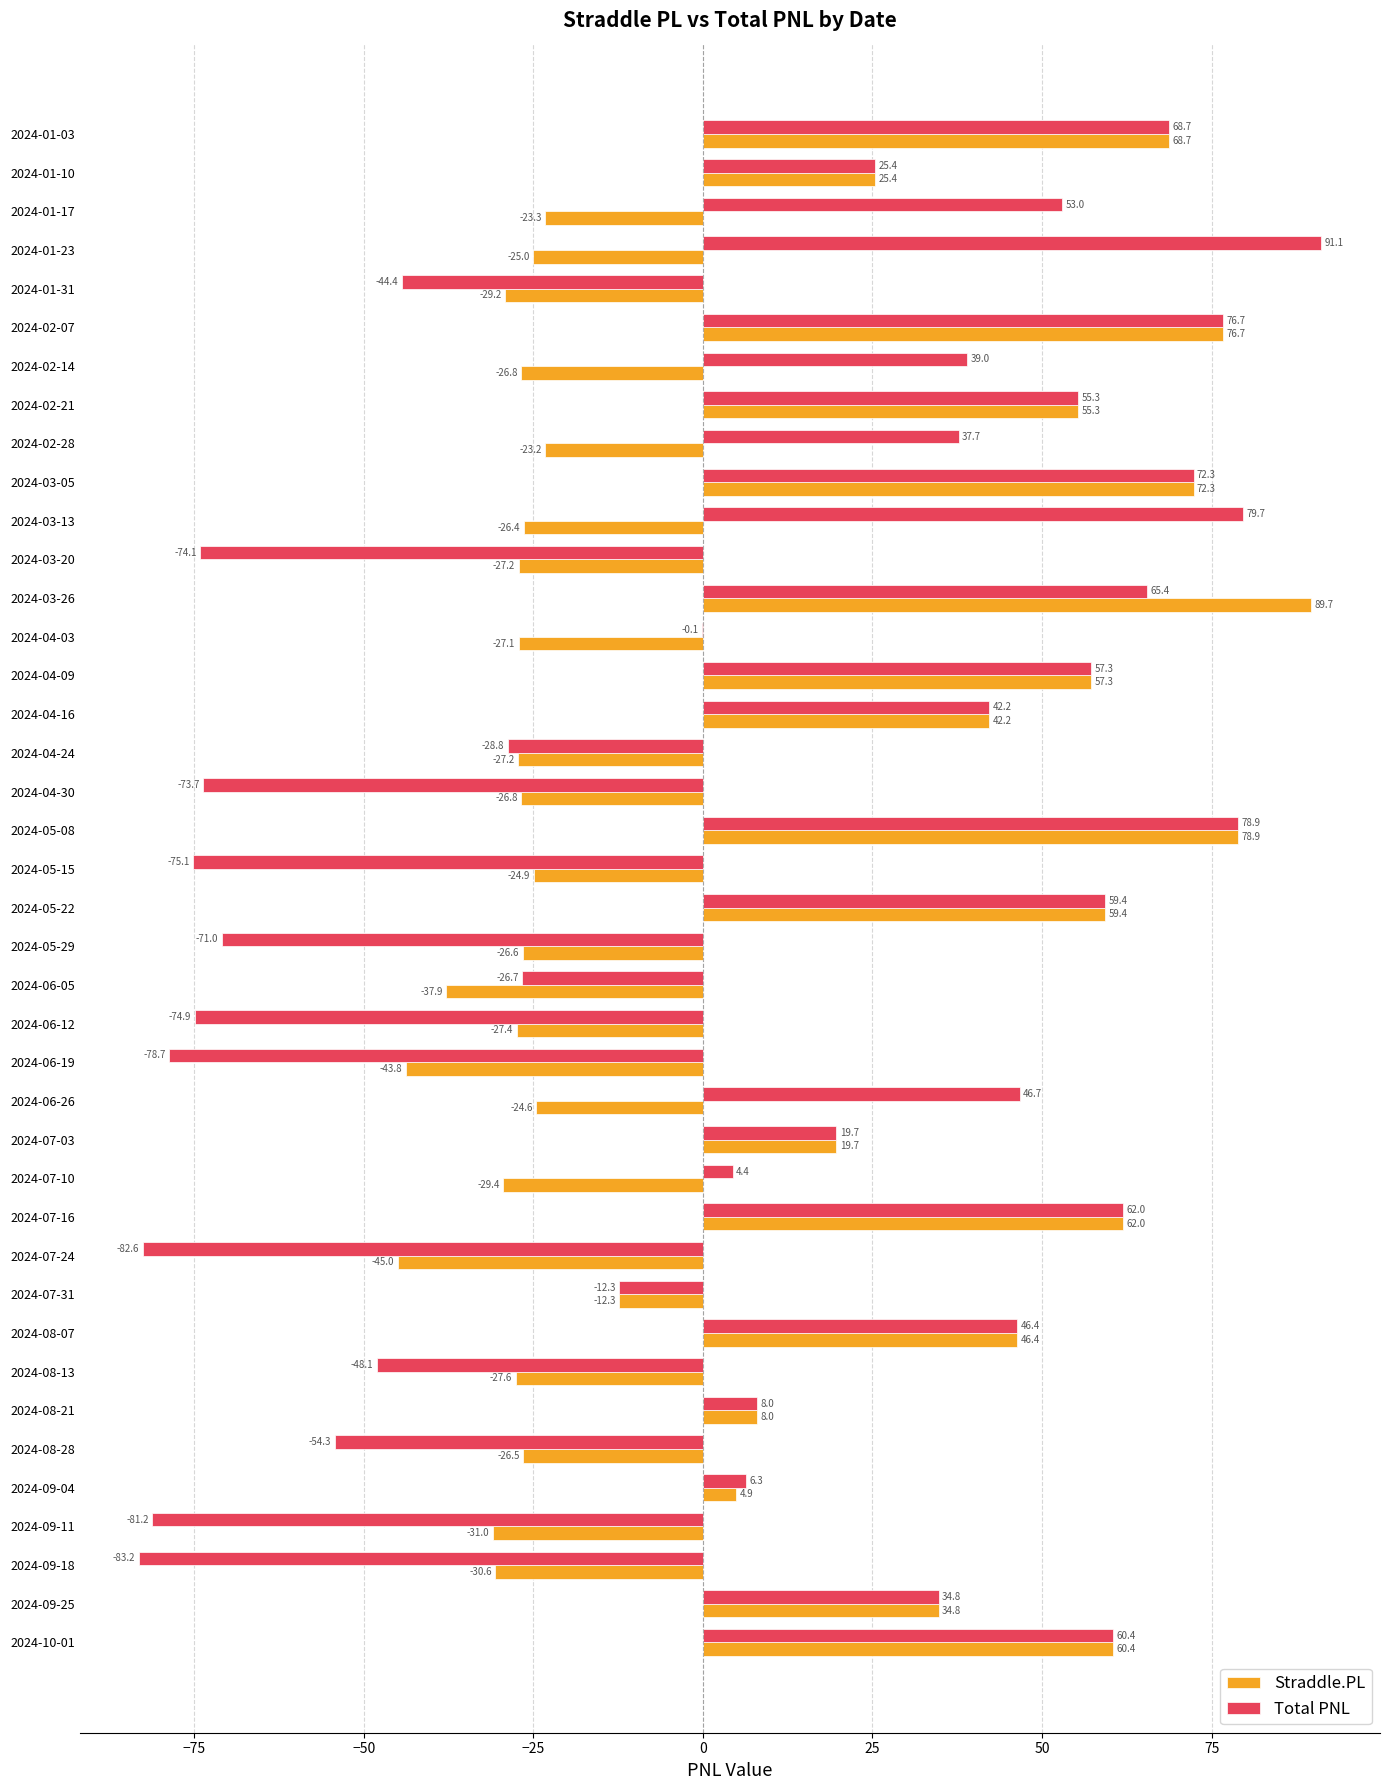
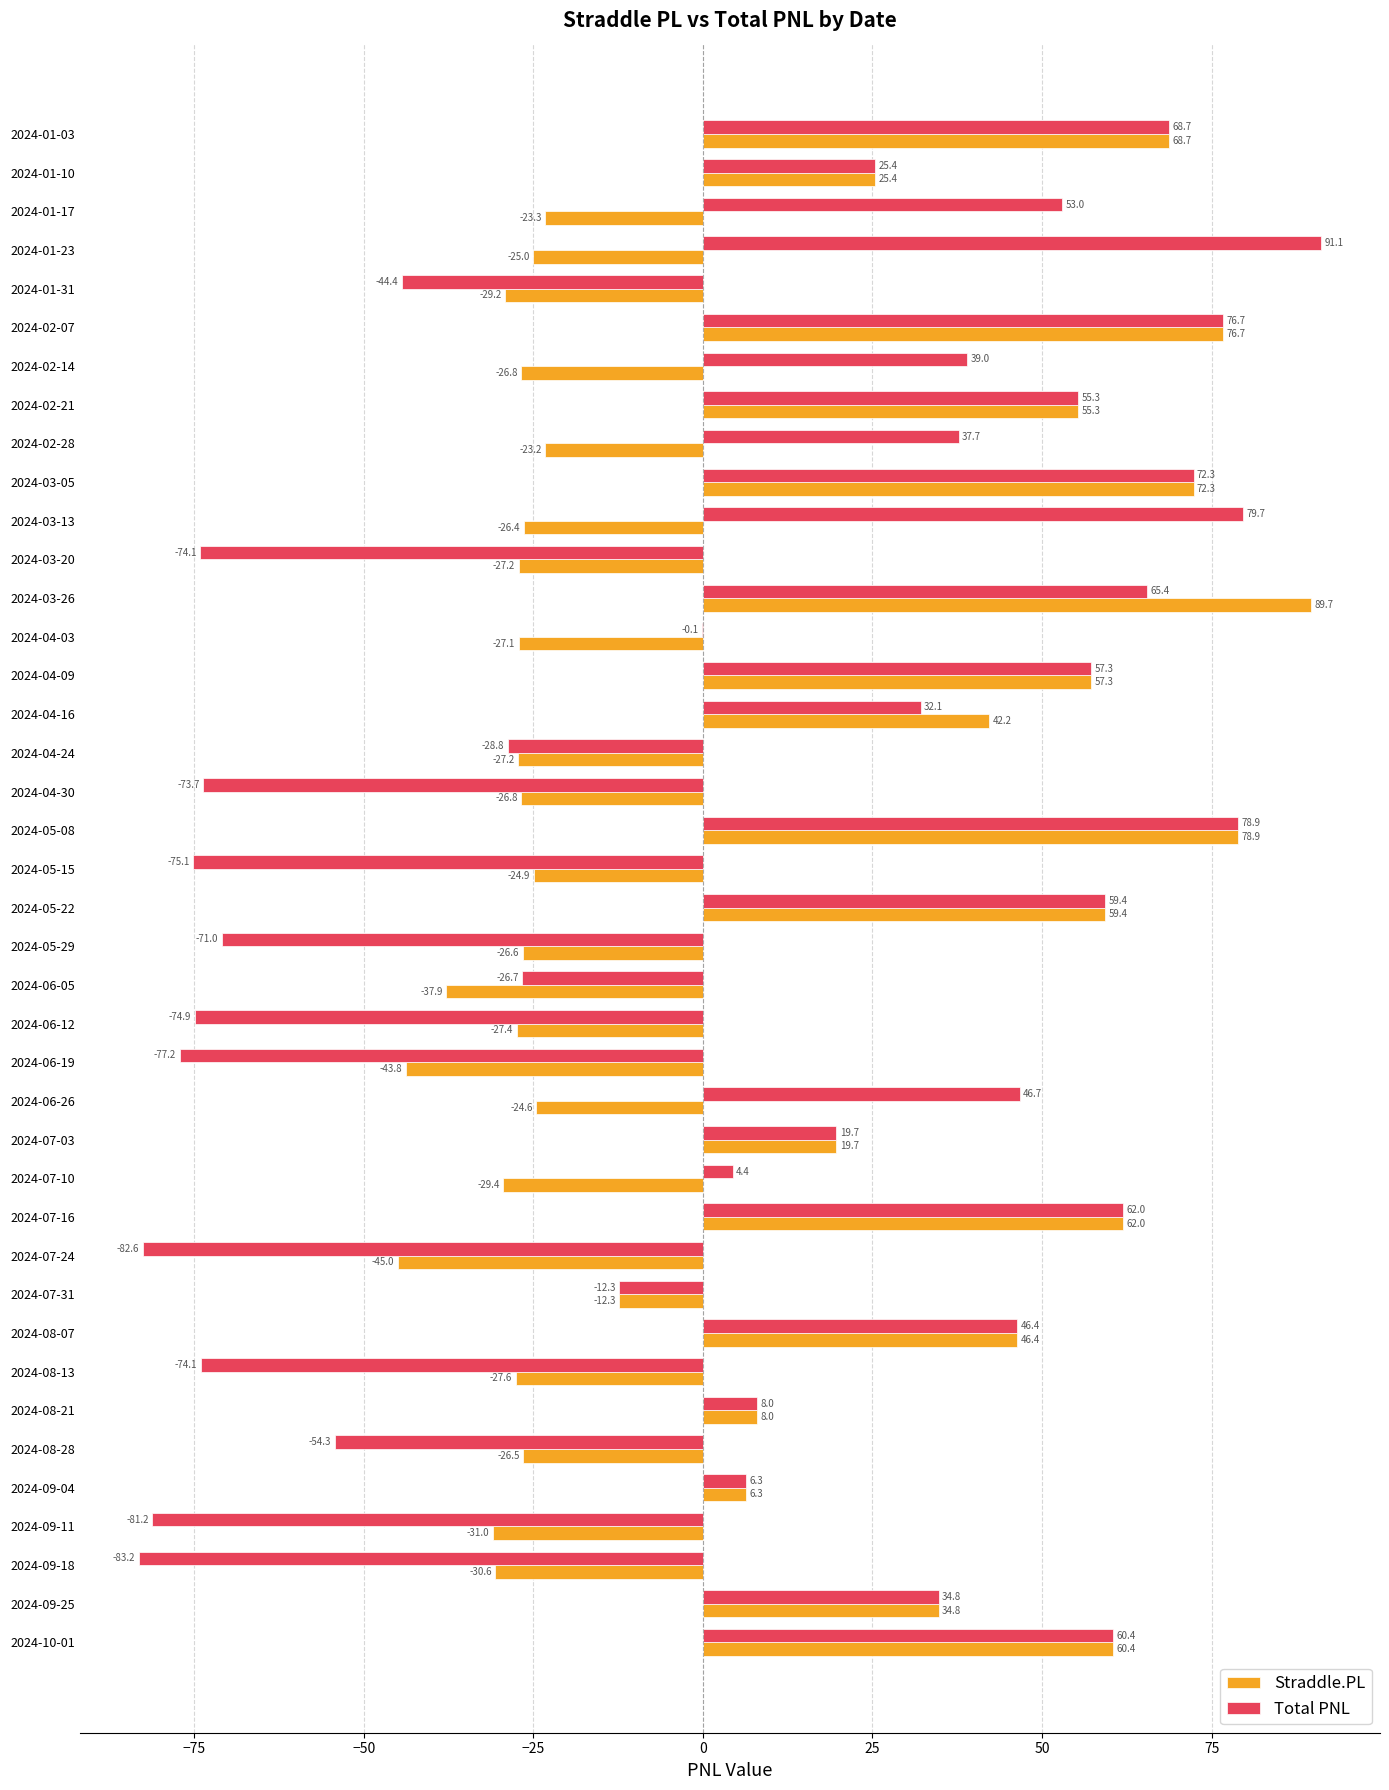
  {
    "Straddle.PL": {
      "2024-01-03": 68.7,
      "2024-01-10": 25.4,
      "2024-01-17": -23.3,
      "2024-01-23": -25.0,
      "2024-01-31": -29.2,
      "2024-02-07": 76.7,
      "2024-02-14": -26.8,
      "2024-02-21": 55.3,
      "2024-02-28": -23.2,
      "2024-03-05": 72.3,
      "2024-03-13": -26.4,
      "2024-03-20": -27.2,
      "2024-03-26": 89.7,
      "2024-04-03": -27.1,
      "2024-04-09": 57.3,
      "2024-04-16": 42.2,
      "2024-04-24": -27.2,
      "2024-04-30": -26.8,
      "2024-05-08": 78.9,
      "2024-05-15": -24.9,
      "2024-05-22": 59.4,
      "2024-05-29": -26.6,
      "2024-06-05": -37.9,
      "2024-06-12": -27.4,
      "2024-06-19": -43.8,
      "2024-06-26": -24.6,
      "2024-07-03": 19.7,
      "2024-07-10": -29.4,
      "2024-07-16": 62.0,
      "2024-07-24": -45.0,
      "2024-07-31": -12.3,
      "2024-08-07": 46.4,
      "2024-08-13": -27.6,
      "2024-08-21": 8.0,
      "2024-08-28": -26.5,
-     "2024-09-04": 4.9,
+     "2024-09-04": 6.3,
      "2024-09-11": -31.0,
      "2024-09-18": -30.6,
      "2024-09-25": 34.8,
      "2024-10-01": 60.4
    },
    "Total PNL": {
      "2024-01-03": 68.7,
      "2024-01-10": 25.4,
      "2024-01-17": 53.0,
      "2024-01-23": 91.1,
      "2024-01-31": -44.4,
      "2024-02-07": 76.7,
      "2024-02-14": 39.0,
      "2024-02-21": 55.3,
      "2024-02-28": 37.7,
      "2024-03-05": 72.3,
      "2024-03-13": 79.7,
      "2024-03-20": -74.1,
      "2024-03-26": 65.4,
      "2024-04-03": -0.1,
      "2024-04-09": 57.3,
-     "2024-04-16": 42.2,
+     "2024-04-16": 32.1,
      "2024-04-24": -28.8,
      "2024-04-30": -73.7,
      "2024-05-08": 78.9,
      "2024-05-15": -75.1,
      "2024-05-22": 59.4,
      "2024-05-29": -71.0,
      "2024-06-05": -26.7,
      "2024-06-12": -74.9,
-     "2024-06-19": -78.7,
+     "2024-06-19": -77.2,
      "2024-06-26": 46.7,
      "2024-07-03": 19.7,
      "2024-07-10": 4.4,
      "2024-07-16": 62.0,
      "2024-07-24": -82.6,
      "2024-07-31": -12.3,
      "2024-08-07": 46.4,
-     "2024-08-13": -48.1,
+     "2024-08-13": -74.1,
      "2024-08-21": 8.0,
      "2024-08-28": -54.3,
      "2024-09-04": 6.3,
      "2024-09-11": -81.2,
      "2024-09-18": -83.2,
      "2024-09-25": 34.8,
      "2024-10-01": 60.4
    }
  }
